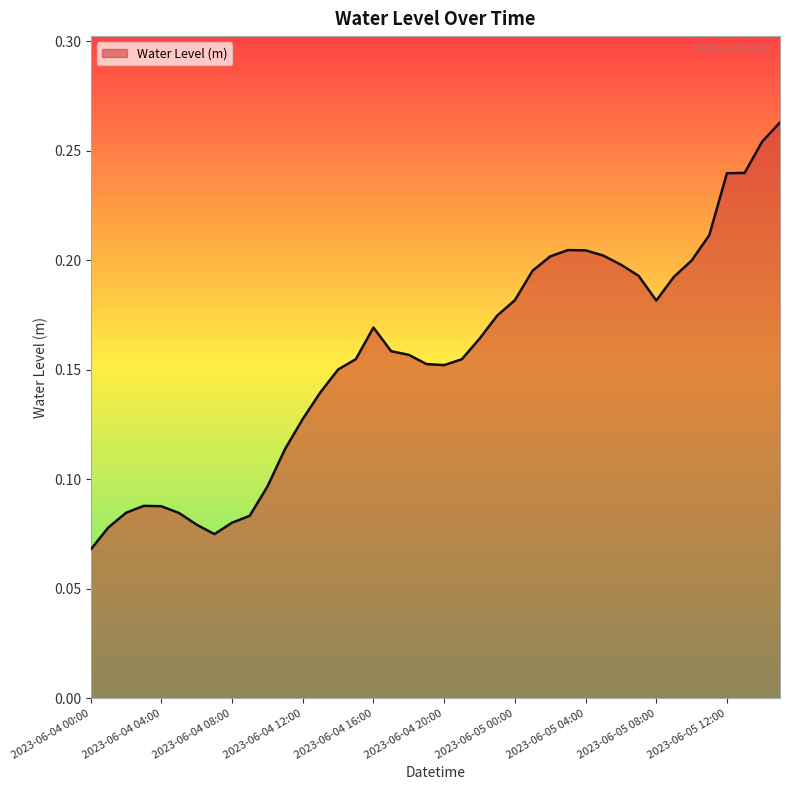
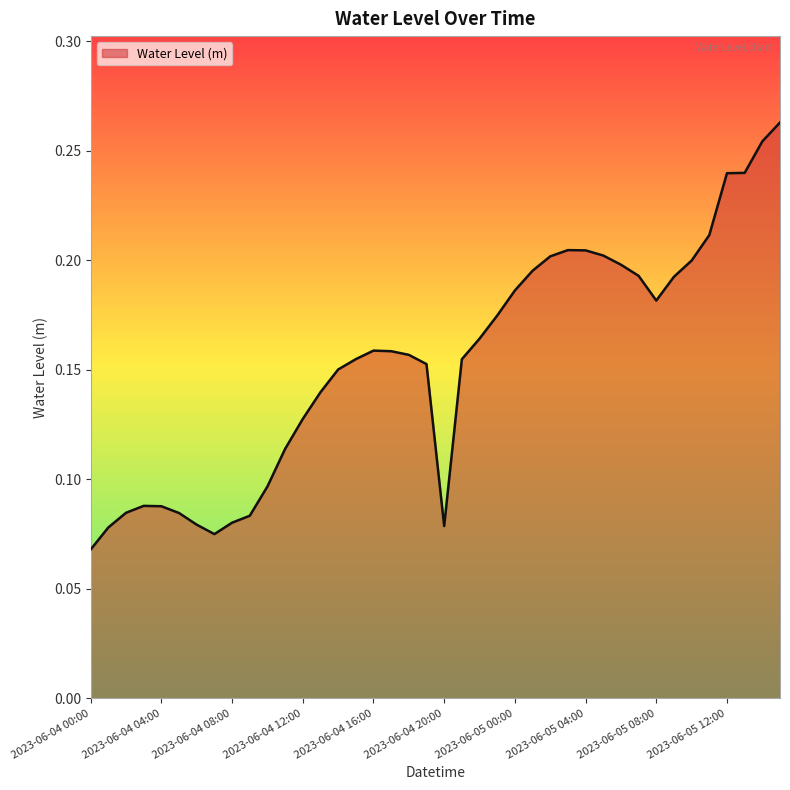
  {
    "2023-06-04 00:00": 0.068,
    "2023-06-04 04:00": 0.088,
    "2023-06-04 08:00": 0.080,
    "2023-06-04 12:00": 0.128,
-   "2023-06-04 16:00": 0.169,
-   "2023-06-04 20:00": 0.152,
-   "2023-06-05 00:00": 0.182,
+   "2023-06-04 16:00": 0.159,
+   "2023-06-04 20:00": 0.079,
+   "2023-06-05 00:00": 0.186,
    "2023-06-05 04:00": 0.205,
    "2023-06-05 08:00": 0.182,
    "2023-06-05 12:00": 0.240
  }
